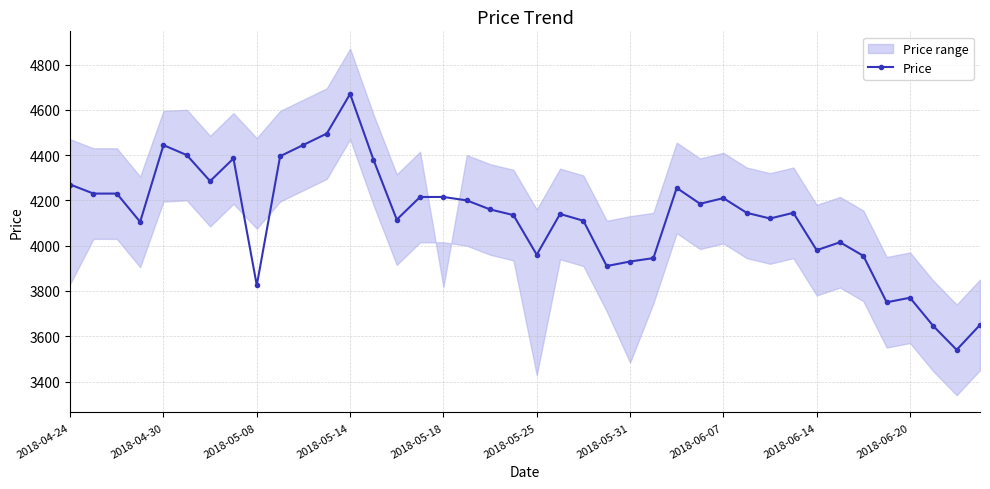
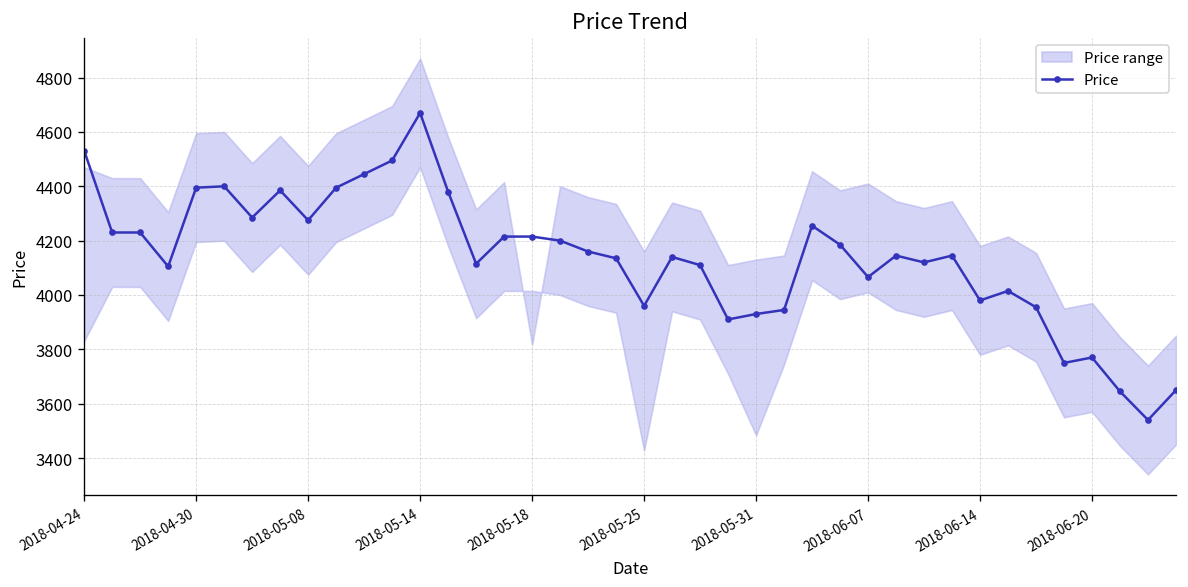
  {
    "Price": {
-     "2018-04-24": 4270,
-     "2018-04-30": 4440,
-     "2018-05-08": 3830,
+     "2018-04-24": 4530,
+     "2018-04-30": 4400,
+     "2018-05-08": 4280,
      "2018-05-14": 4670,
      "2018-05-18": 4220,
      "2018-05-25": 3960,
      "2018-05-31": 3930,
-     "2018-06-07": 4210,
+     "2018-06-07": 4070,
      "2018-06-14": 3980,
      "2018-06-20": 3770
    }
  }
